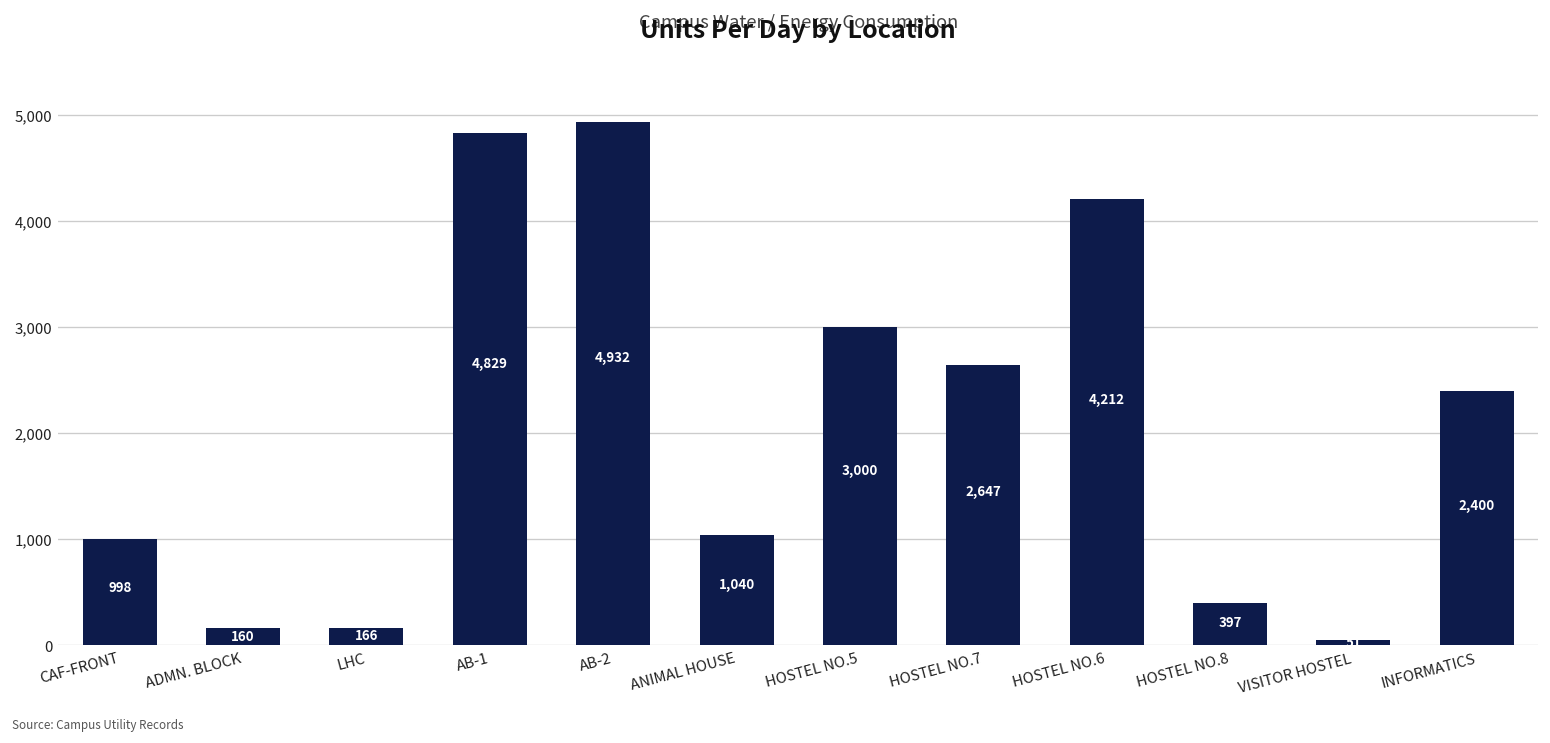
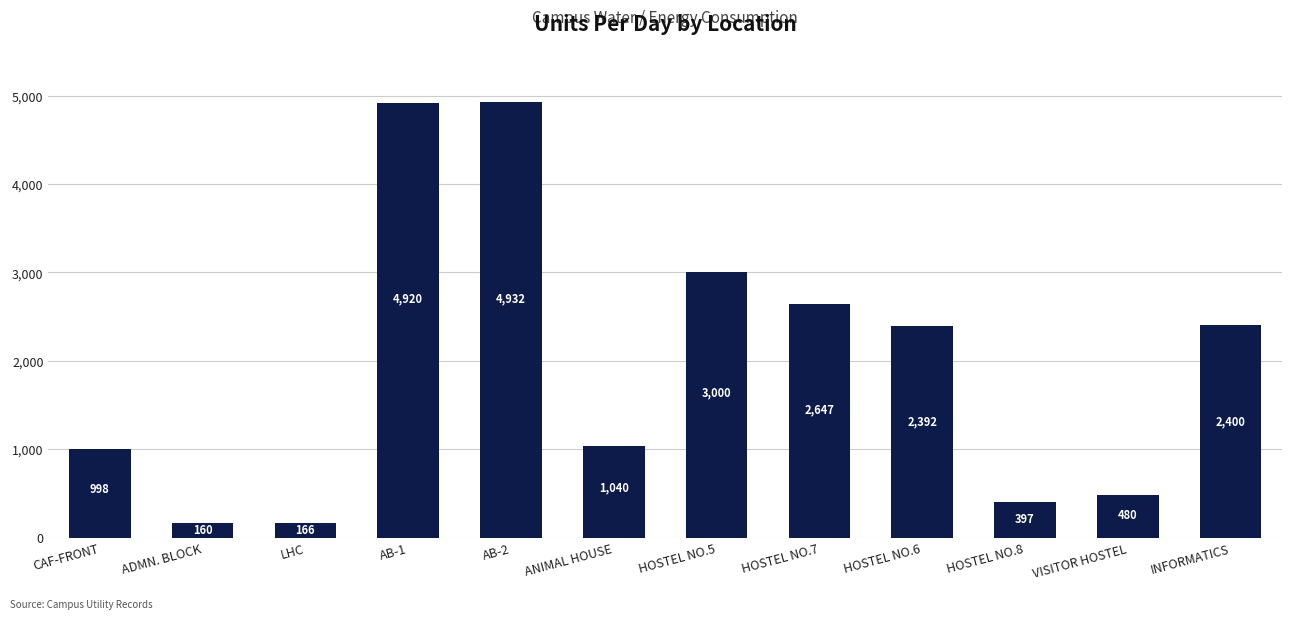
  {
    "CAF-FRONT": "998",
    "ADMN. BLOCK": "160",
    "LHC": "166",
-   "AB-1": "4,829",
+   "AB-1": "4,920",
    "AB-2": "4,932",
    "ANIMAL HOUSE": "1,040",
    "HOSTEL NO.5": "3,000",
    "HOSTEL NO.7": "2,647",
-   "HOSTEL NO.6": "4,212",
+   "HOSTEL NO.6": "2,392",
    "HOSTEL NO.8": "397",
-   "VISITOR HOSTEL": "100",
+   "VISITOR HOSTEL": "500",
    "INFORMATICS": "2,400"
  }
